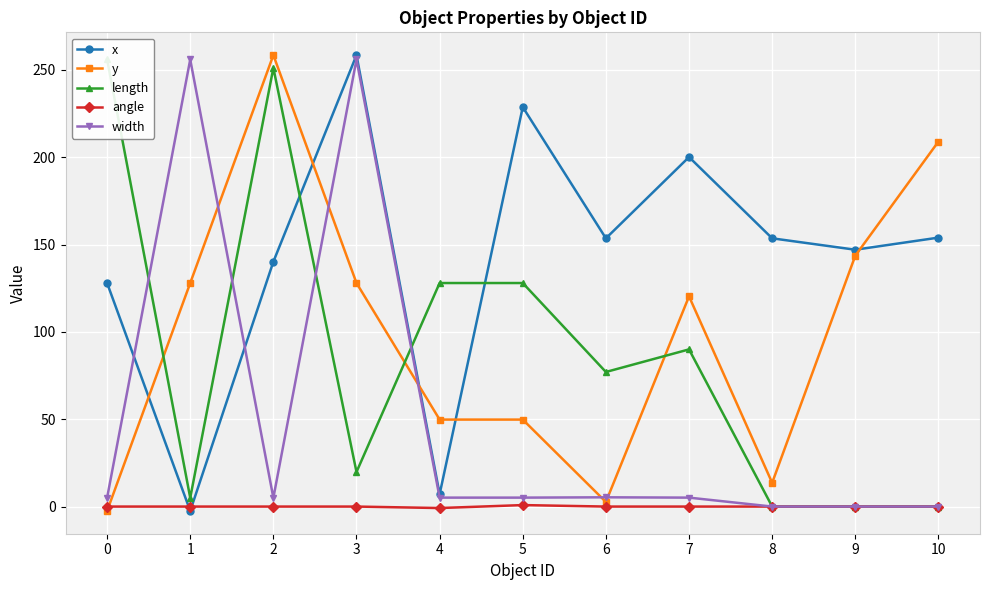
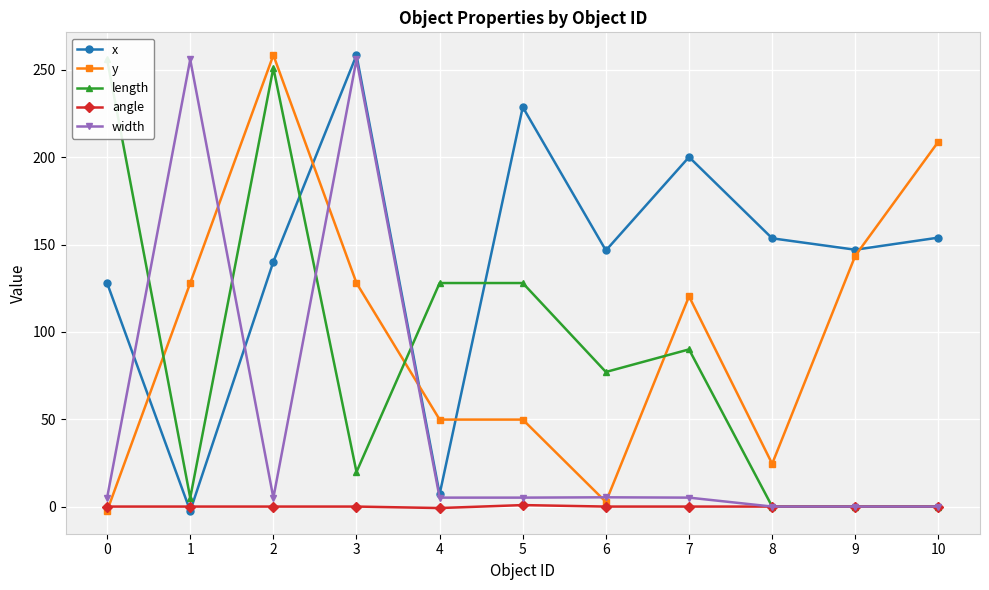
  {
    "x": {
      "0": 128,
      "1": -3,
      "2": 140,
      "3": 259,
      "4": 7,
      "5": 229,
-     "6": 154,
+     "6": 147,
      "7": 200,
      "8": 154,
      "9": 147,
      "10": 154
    },
    "y": {
      "0": -3,
      "1": 128,
      "2": 259,
      "3": 128,
      "4": 50,
      "5": 50,
      "6": 3,
      "7": 120,
-     "8": 14,
+     "8": 24,
      "9": 144,
      "10": 209
    },
    "length": {
      "1": 5,
      "2": 251,
      "3": 20,
      "4": 128,
      "5": 128,
      "6": 77,
      "7": 90
    },
    "angle": {
      "0": 0,
      "1": 0,
      "2": 0,
      "3": 0,
      "4": -1,
      "5": 1,
      "6": 0,
      "7": 0
    },
    "width": {
      "0": 5,
      "1": 256,
      "2": 5,
      "3": 256,
      "4": 5,
      "5": 5,
      "6": 5,
      "7": 5
    }
  }
